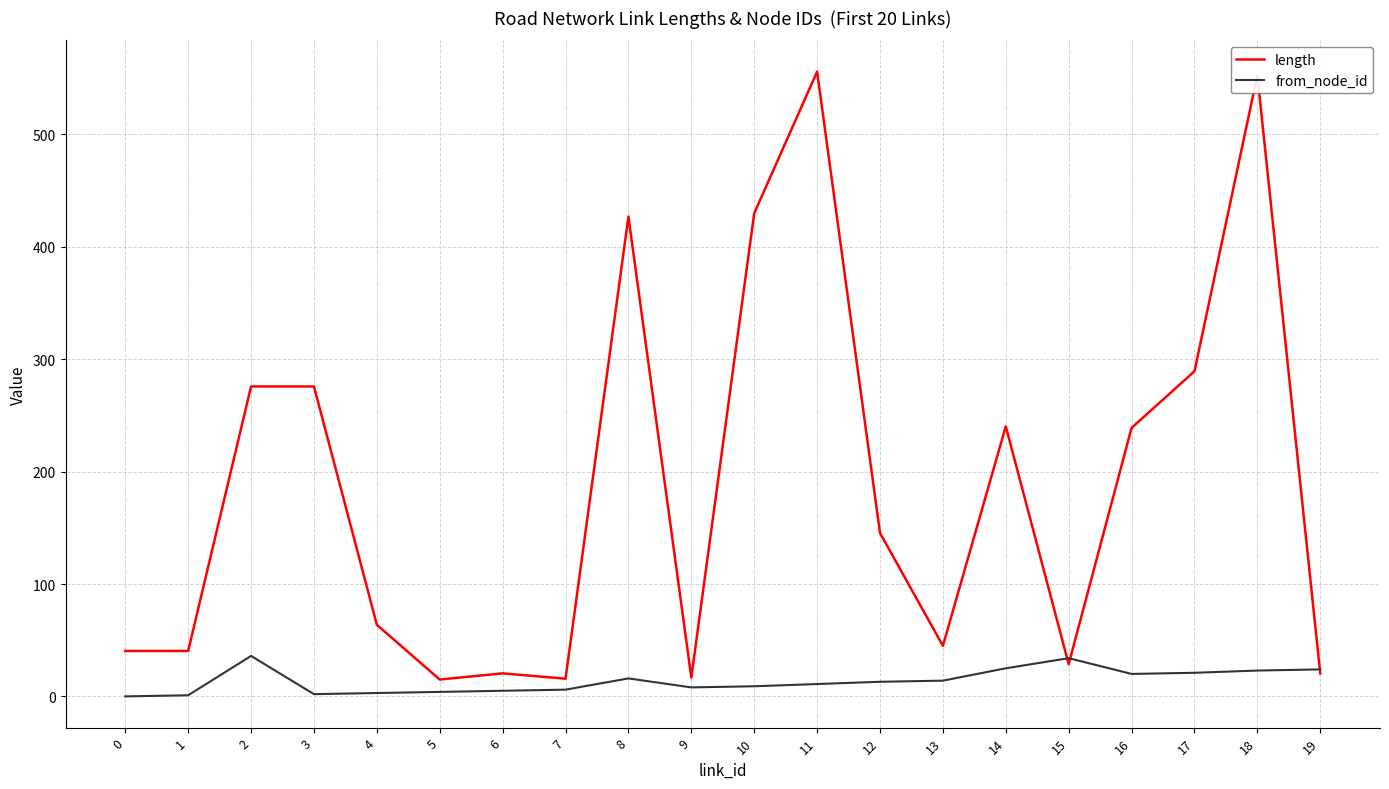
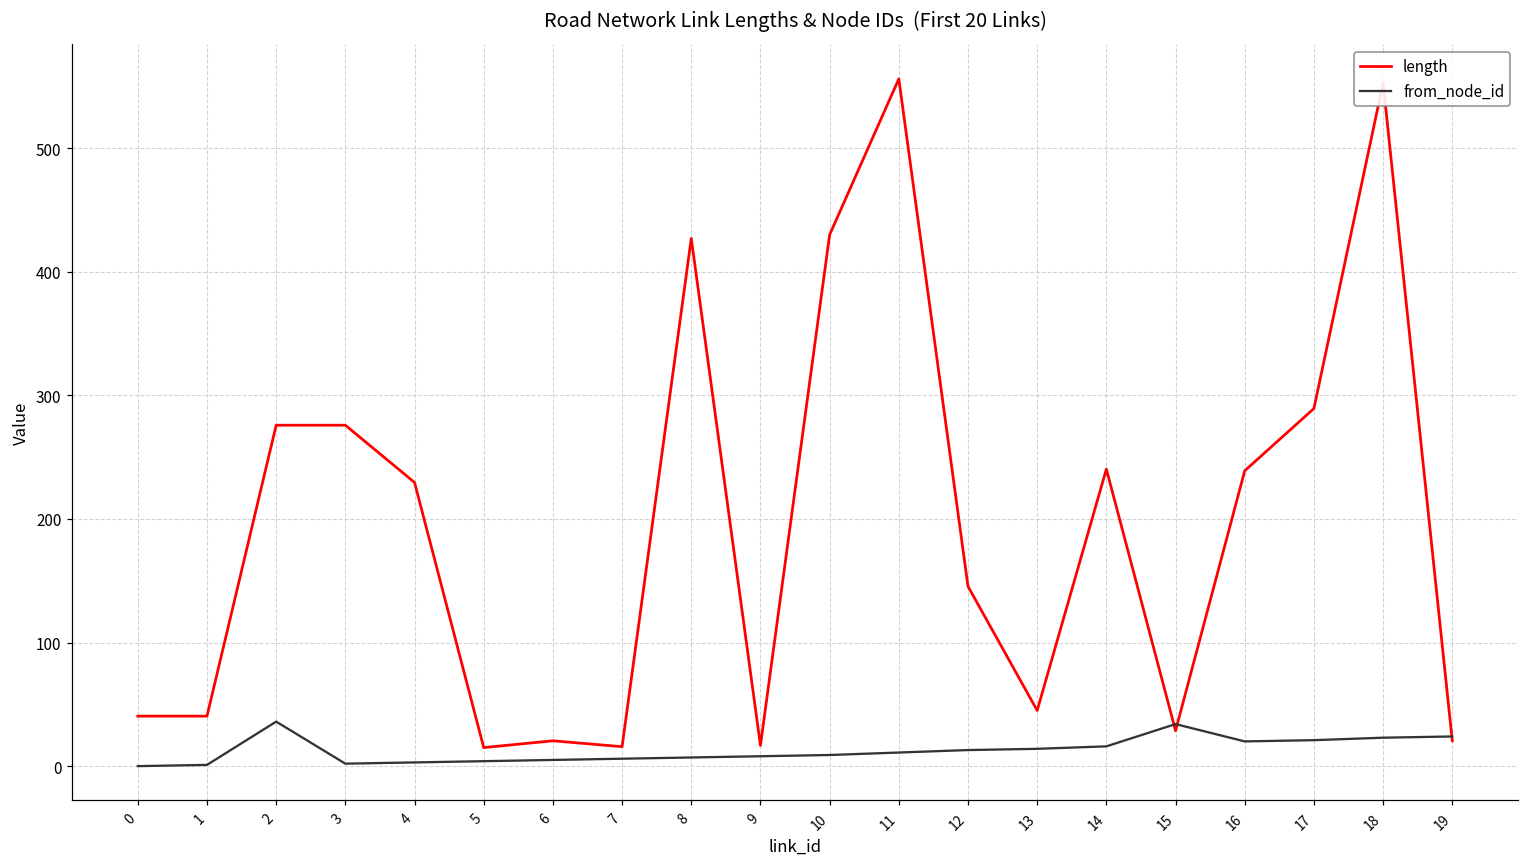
  {
    "length": {
      "0": 40,
      "1": 40,
      "2": 276,
      "3": 276,
-     "4": 64,
+     "4": 229,
      "5": 15,
      "6": 20,
      "7": 16,
      "8": 427,
      "9": 17,
      "10": 430,
      "11": 556,
      "12": 145,
      "13": 45,
      "14": 240,
      "15": 29,
      "16": 239,
      "17": 289,
      "19": 21
    },
    "from_node_id": {
      "0": 0,
      "1": 1,
      "2": 36,
      "3": 2,
      "4": 3,
      "5": 4,
      "6": 5,
      "7": 6,
-     "8": 16,
+     "8": 7,
      "9": 8,
      "10": 9,
      "11": 11,
      "12": 13,
      "13": 14,
-     "14": 25,
+     "14": 16,
      "15": 34,
      "16": 20,
      "17": 21,
      "18": 23,
      "19": 24
    }
  }
